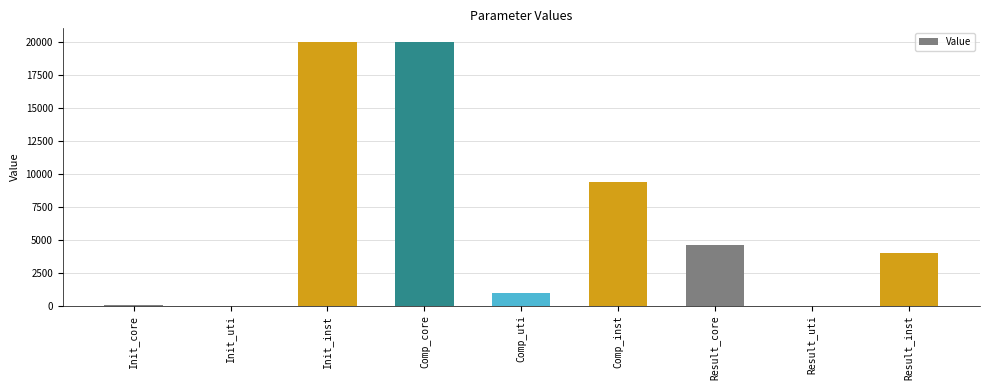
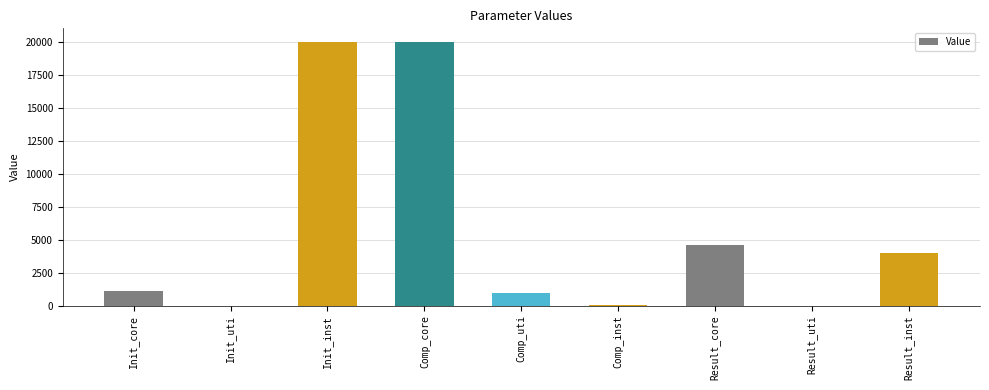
  {
-   "Init_core": 0,
+   "Init_core": 1100,
    "Init_inst": 20000,
    "Comp_core": 20000,
    "Comp_uti": 900,
-   "Comp_inst": 9400,
+   "Comp_inst": 0,
    "Result_core": 4600,
    "Result_inst": 4000
  }
